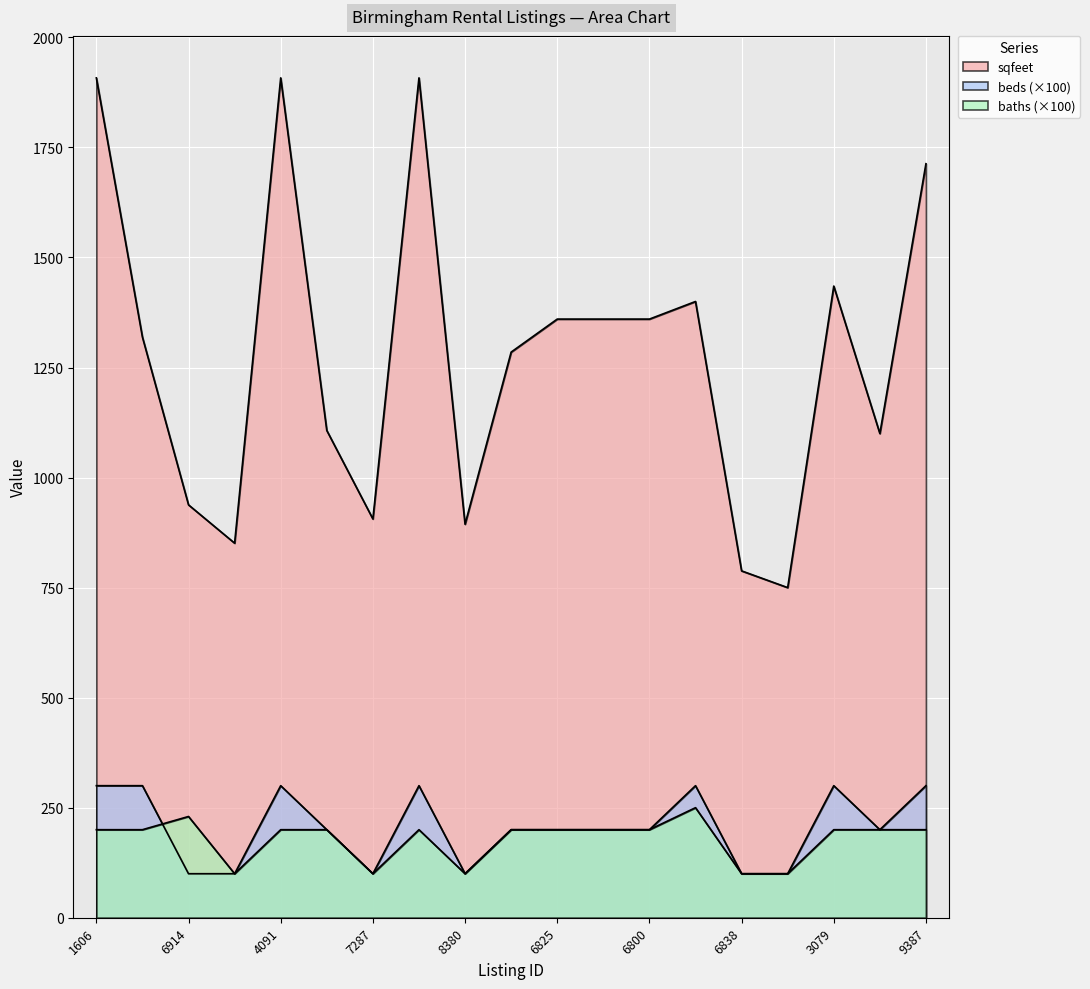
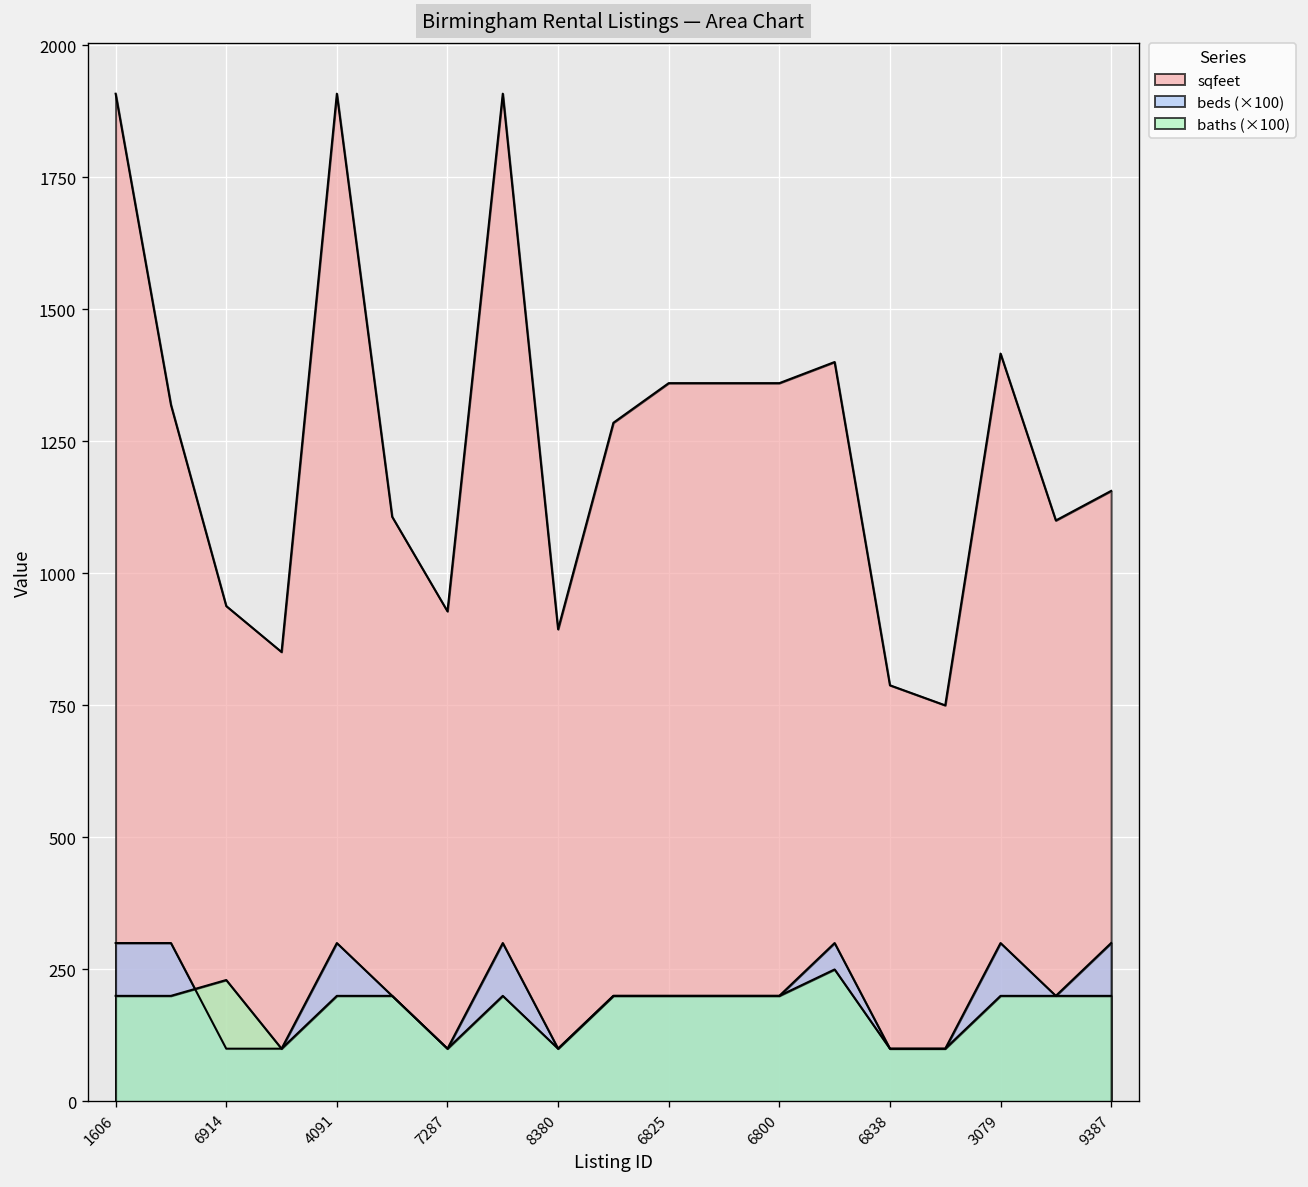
  {
    "sqfeet": {
      "1606": 1910,
      "6914": 940,
      "4091": 1910,
-     "7287": 910,
+     "7287": 930,
      "8380": 890,
      "6825": 1360,
      "6800": 1360,
      "6838": 790,
-     "3079": 1440,
-     "9387": 1710
+     "3079": 1420,
+     "9387": 1160
    },
    "beds (×100)": {
      "1606": 300,
      "6914": 100,
      "4091": 300,
      "3079": 300,
      "9387": 300
    },
    "baths (×100)": {
      "1606": 200,
      "6914": 230,
      "4091": 200,
      "3079": 200,
      "9387": 200
    }
  }
